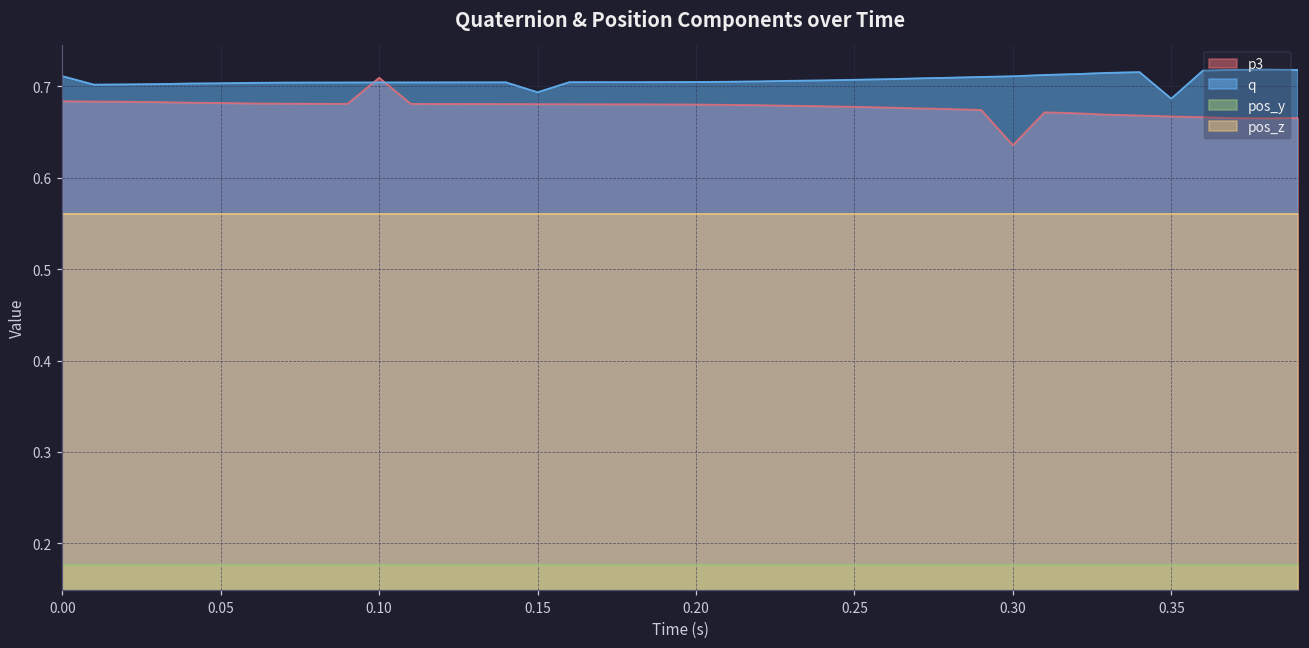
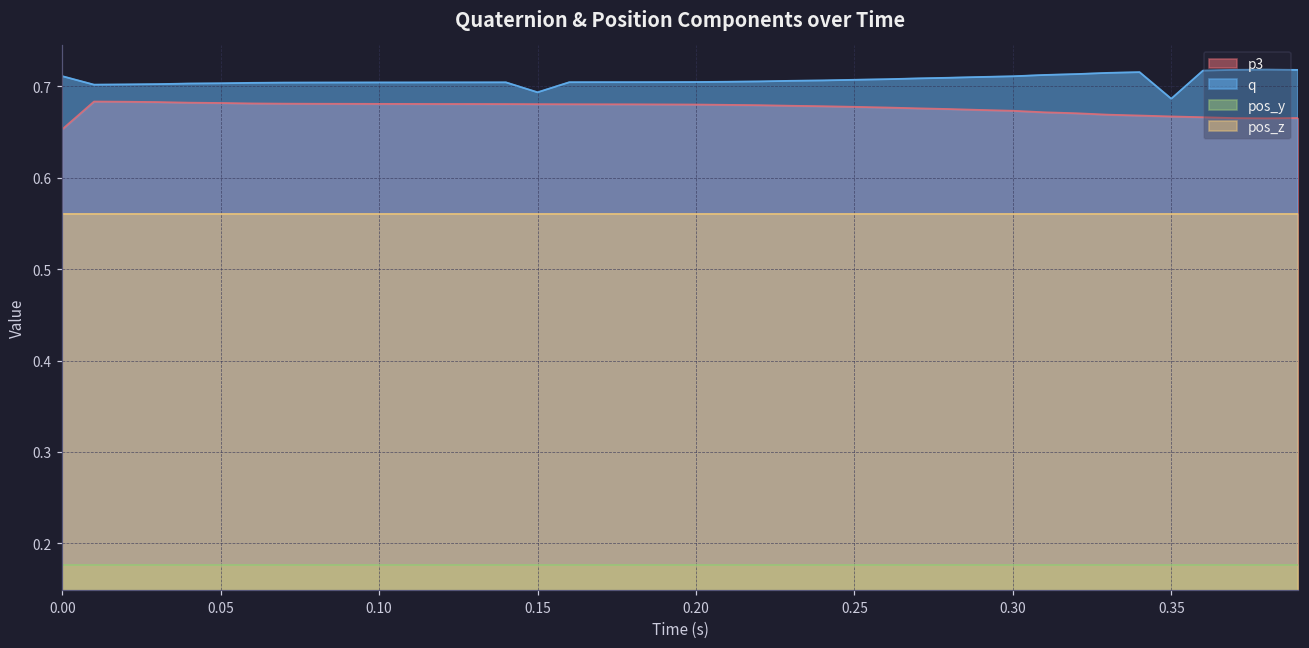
  {
    "p3": {
-     "0.00": 0.68,
+     "0.00": 0.65,
      "0.05": 0.68,
-     "0.10": 0.71,
+     "0.10": 0.68,
      "0.15": 0.68,
      "0.20": 0.68,
      "0.25": 0.68,
-     "0.30": 0.64,
+     "0.30": 0.67,
      "0.35": 0.67
    },
    "q": {
      "0.00": 0.71,
      "0.05": 0.70,
      "0.10": 0.70,
      "0.15": 0.69,
      "0.20": 0.70,
      "0.25": 0.71,
      "0.30": 0.71,
      "0.35": 0.69
    },
    "pos_y": {
      "0.00": 0.18,
      "0.05": 0.18,
      "0.10": 0.18,
      "0.15": 0.18,
      "0.20": 0.18,
      "0.25": 0.18,
      "0.30": 0.18,
      "0.35": 0.18
    },
    "pos_z": {
      "0.00": 0.56,
      "0.05": 0.56,
      "0.10": 0.56,
      "0.15": 0.56,
      "0.20": 0.56,
      "0.25": 0.56,
      "0.30": 0.56,
      "0.35": 0.56
    }
  }
